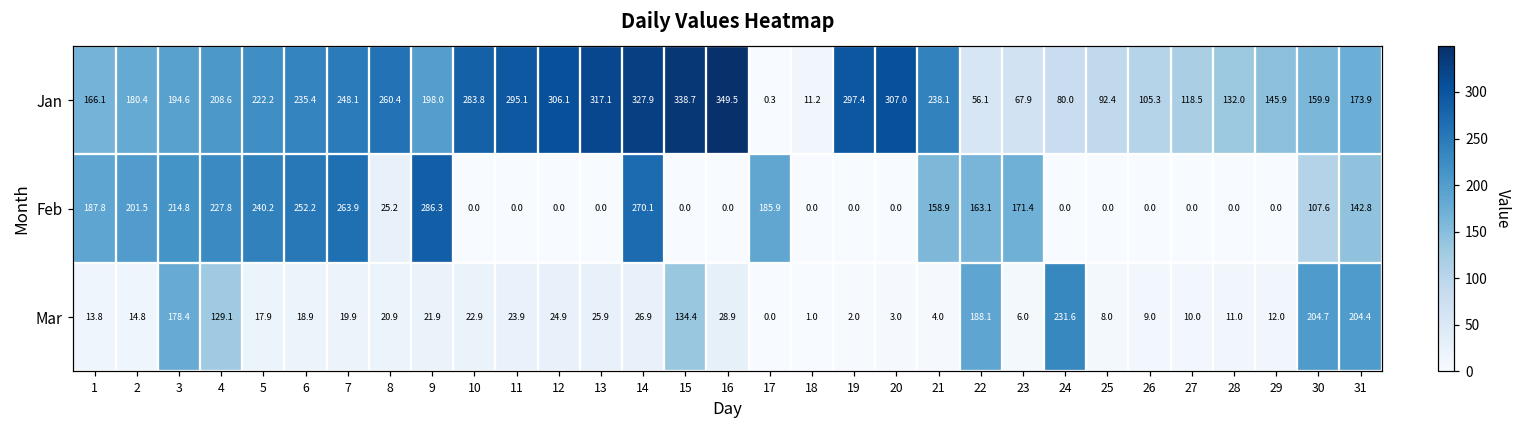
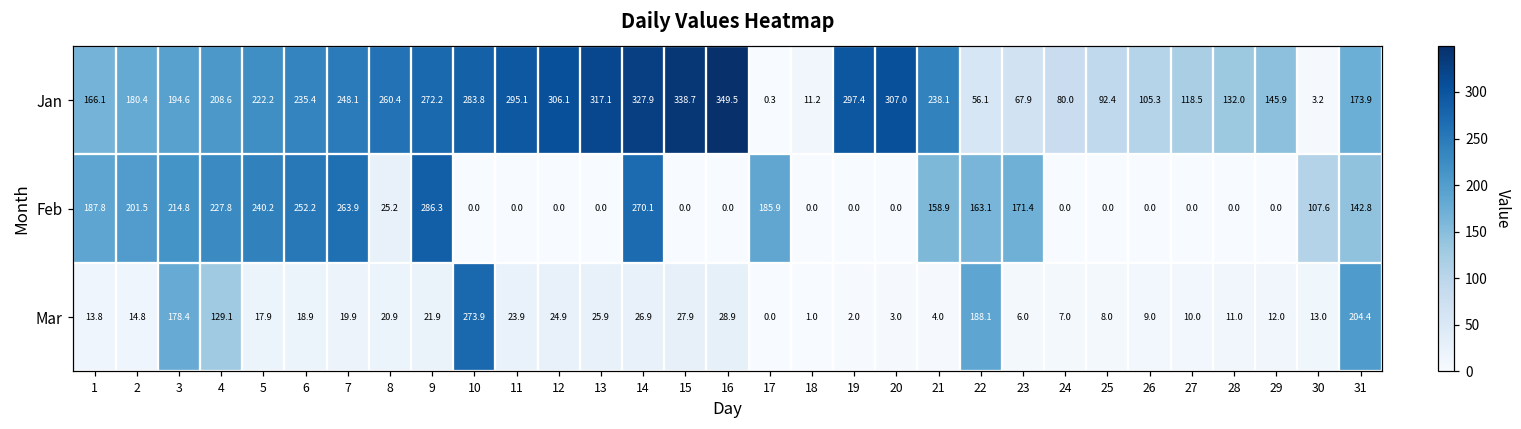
  {
    "Jan": {
      "1": 166.1,
      "2": 180.4,
      "3": 194.6,
      "4": 208.6,
      "5": 222.2,
      "6": 235.4,
      "7": 248.1,
      "8": 260.4,
-     "9": 198.0,
+     "9": 272.2,
      "10": 283.8,
      "11": 295.1,
      "12": 306.1,
      "13": 317.1,
      "14": 327.9,
      "15": 338.7,
      "16": 349.5,
      "17": 0.3,
      "18": 11.2,
      "19": 297.4,
      "20": 307.0,
      "21": 238.1,
      "22": 56.1,
      "23": 67.9,
      "24": 80.0,
      "25": 92.4,
      "26": 105.3,
      "27": 118.5,
      "28": 132.0,
      "29": 145.9,
-     "30": 159.9,
+     "30": 3.2,
      "31": 173.9
    },
    "Feb": {
      "1": 187.8,
      "2": 201.5,
      "3": 214.8,
      "4": 227.8,
      "5": 240.2,
      "6": 252.2,
      "7": 263.9,
      "8": 25.2,
      "9": 286.3,
      "10": 0.0,
      "11": 0.0,
      "12": 0.0,
      "13": 0.0,
      "14": 270.1,
      "15": 0.0,
      "16": 0.0,
      "17": 185.9,
      "18": 0.0,
      "19": 0.0,
      "20": 0.0,
      "21": 158.9,
      "22": 163.1,
      "23": 171.4,
      "24": 0.0,
      "25": 0.0,
      "26": 0.0,
      "27": 0.0,
      "28": 0.0,
      "29": 0.0,
      "30": 107.6,
      "31": 142.8
    },
    "Mar": {
      "1": 13.8,
      "2": 14.8,
      "3": 178.4,
      "4": 129.1,
      "5": 17.9,
      "6": 18.9,
      "7": 19.9,
      "8": 20.9,
      "9": 21.9,
-     "10": 22.9,
+     "10": 273.9,
      "11": 23.9,
      "12": 24.9,
      "13": 25.9,
      "14": 26.9,
-     "15": 134.4,
+     "15": 27.9,
      "16": 28.9,
      "17": 0.0,
      "18": 1.0,
      "19": 2.0,
      "20": 3.0,
      "21": 4.0,
      "22": 188.1,
      "23": 6.0,
-     "24": 231.6,
+     "24": 7.0,
      "25": 8.0,
      "26": 9.0,
      "27": 10.0,
      "28": 11.0,
      "29": 12.0,
-     "30": 204.7,
+     "30": 13.0,
      "31": 204.4
    }
  }
